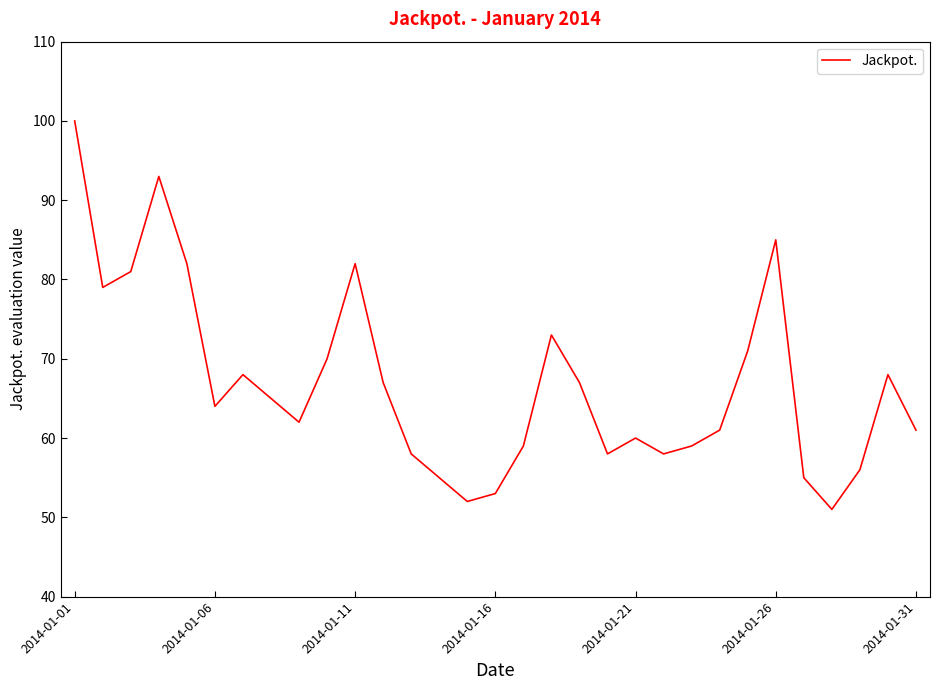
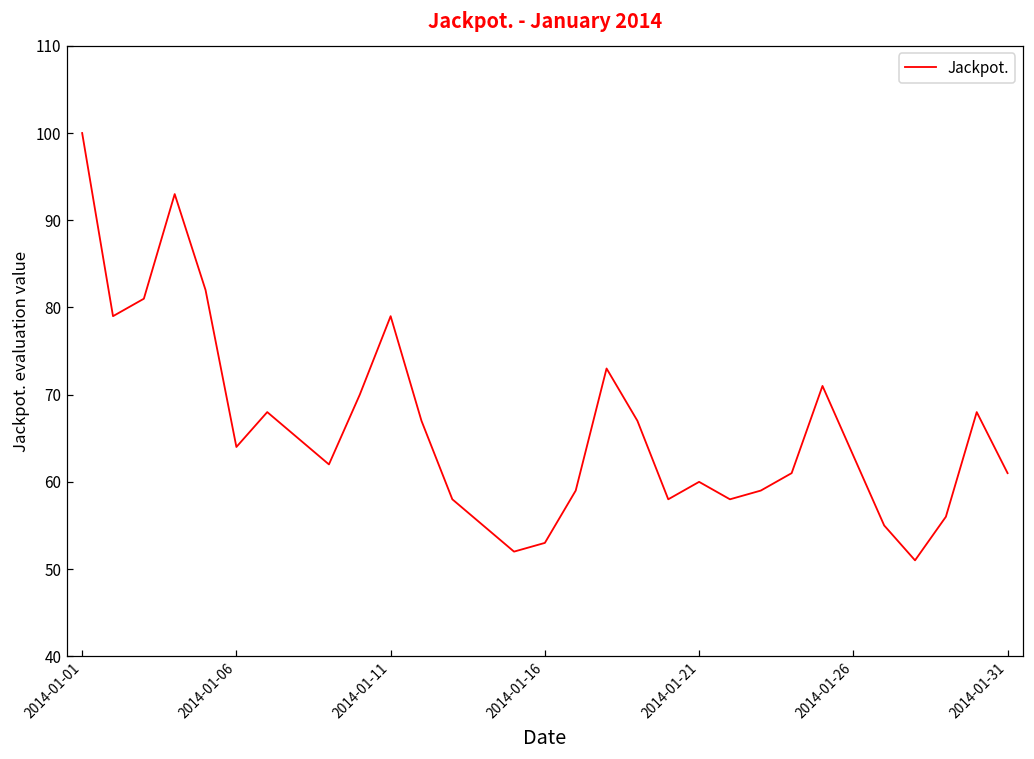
  {
    "2014-01-01": 100,
    "2014-01-06": 64,
-   "2014-01-11": 82,
+   "2014-01-11": 79,
    "2014-01-16": 53,
    "2014-01-21": 60,
-   "2014-01-26": 85,
+   "2014-01-26": 63,
    "2014-01-31": 61
  }
